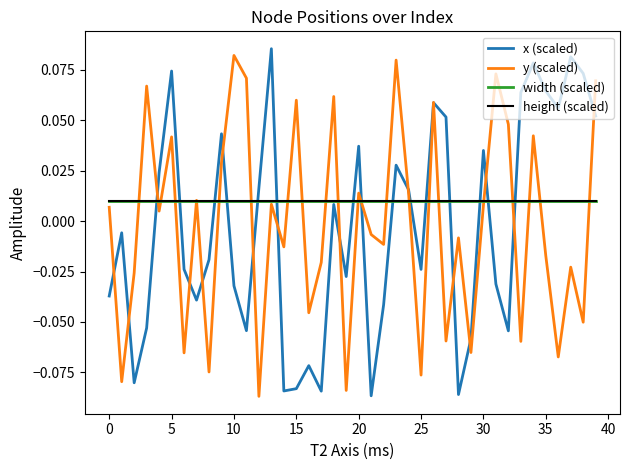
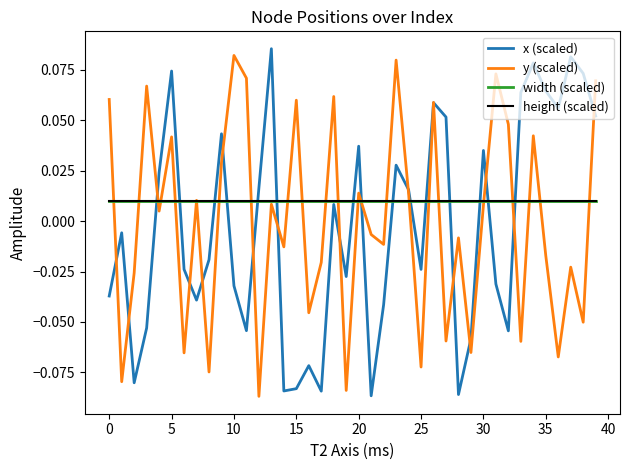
  {
    "x (scaled)": {
      "0": -0.037,
      "5": 0.074,
      "10": -0.032,
      "15": -0.083,
      "20": 0.037,
      "25": -0.024,
      "30": 0.035
    },
    "y (scaled)": {
-     "0": 0.007,
+     "0": 0.060,
      "5": 0.042,
      "10": 0.082,
      "15": 0.060,
      "20": 0.014,
-     "25": -0.076,
+     "25": -0.072,
      "30": 0.008,
      "35": -0.017
    },
    "height (scaled)": {
      "0": 0.010,
      "5": 0.010,
      "10": 0.010,
      "15": 0.010,
      "20": 0.010,
      "25": 0.010,
      "30": 0.010,
      "35": 0.010
    }
  }
